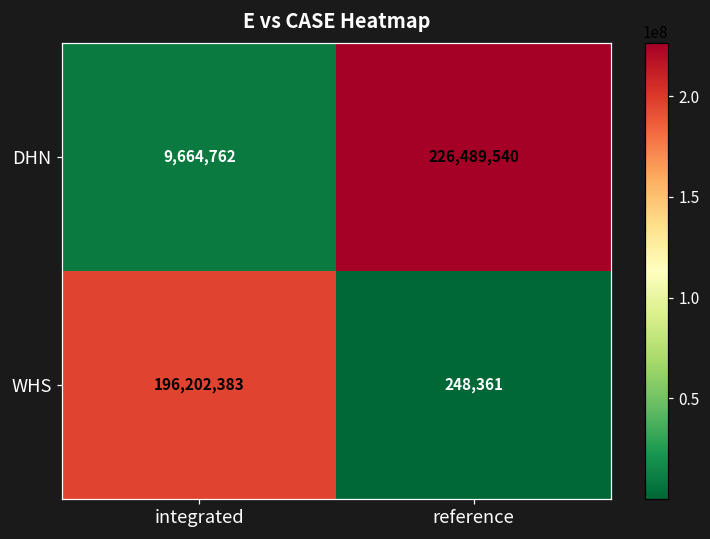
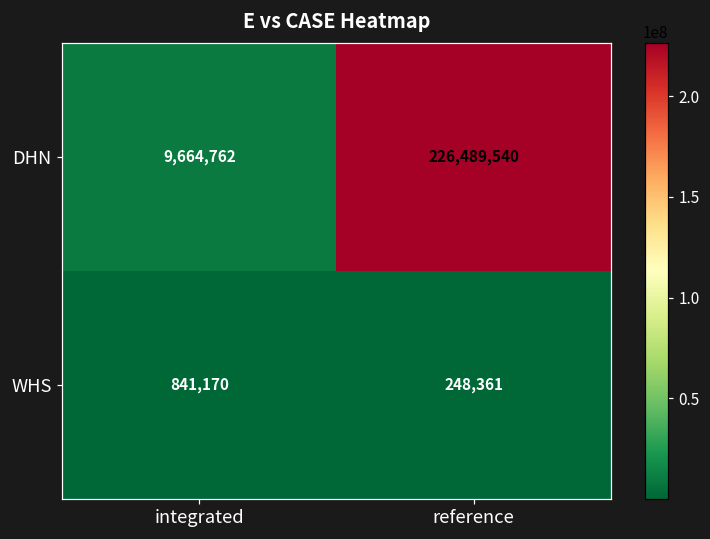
  {
    "DHN": {
      "integrated": "9,664,762",
      "reference": "226,489,540"
    },
    "WHS": {
-     "integrated": "196,202,383",
+     "integrated": "841,170",
      "reference": "248,361"
    }
  }
